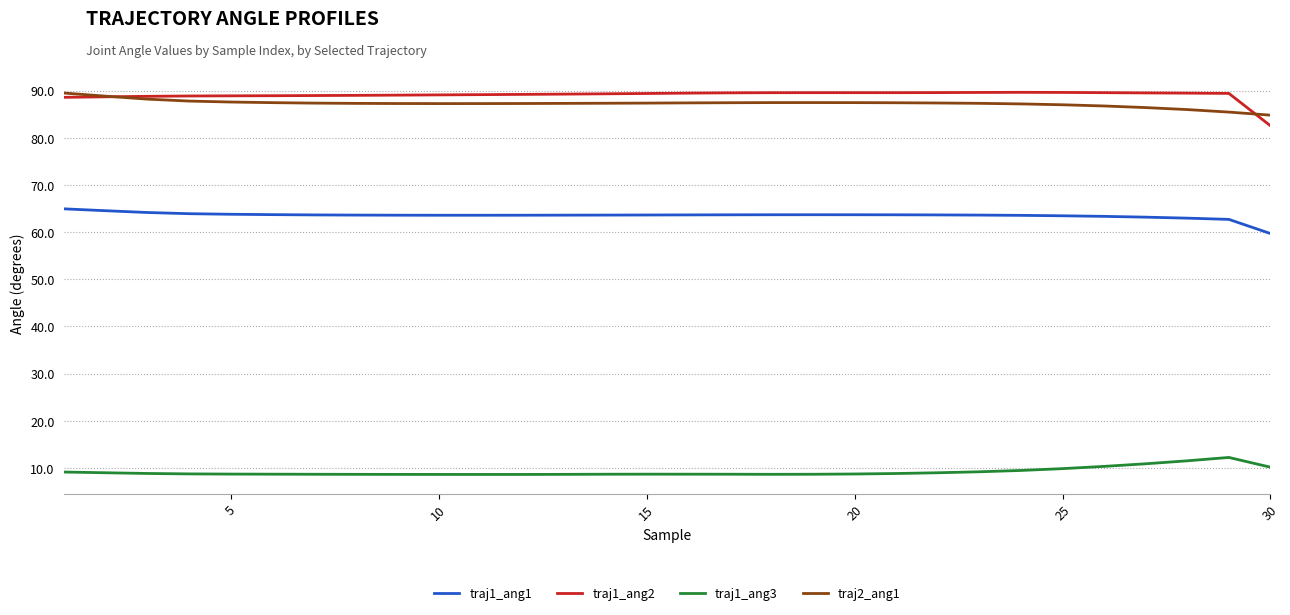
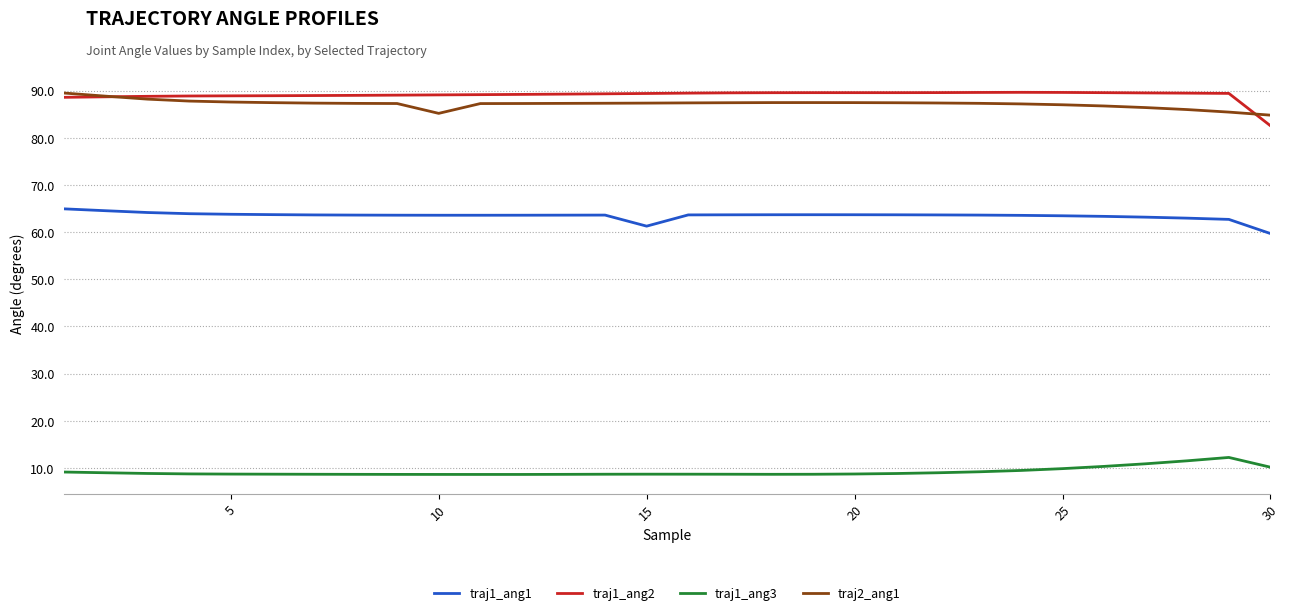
  {
    "traj1_ang1": {
      "5": 64,
      "10": 64,
-     "15": 64,
+     "15": 61,
      "20": 64,
      "25": 63,
      "30": 60
    },
    "traj1_ang2": {
      "5": 89,
      "10": 89,
      "15": 89,
      "20": 90,
      "25": 90,
      "30": 83
    },
    "traj1_ang3": {
      "5": 9,
      "10": 9,
      "15": 9,
      "20": 9,
      "25": 10,
      "30": 10
    },
    "traj2_ang1": {
      "5": 88,
-     "10": 87,
+     "10": 85,
      "15": 87,
      "20": 87,
      "25": 87,
      "30": 85
    }
  }
